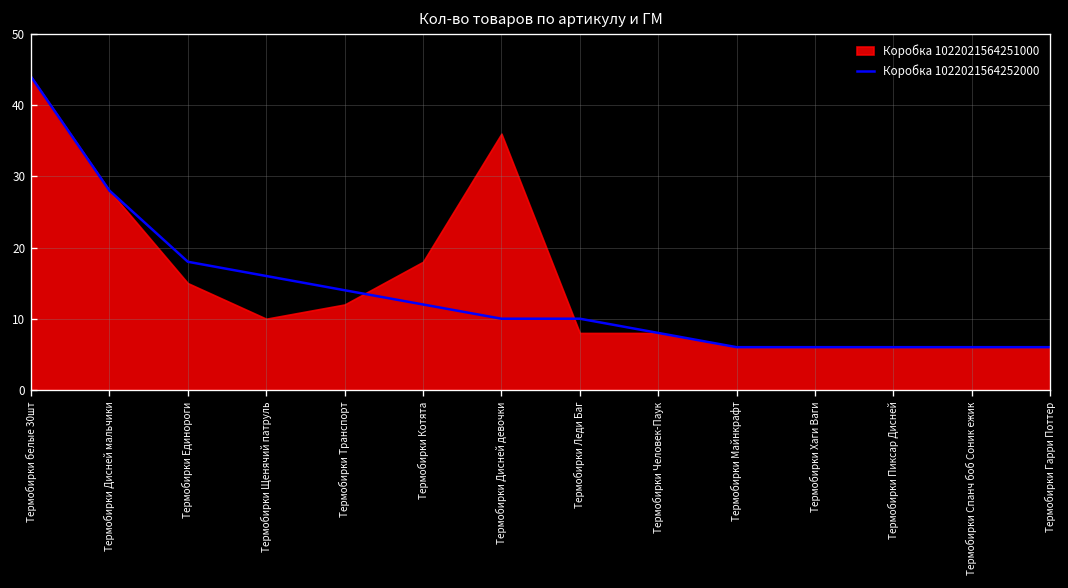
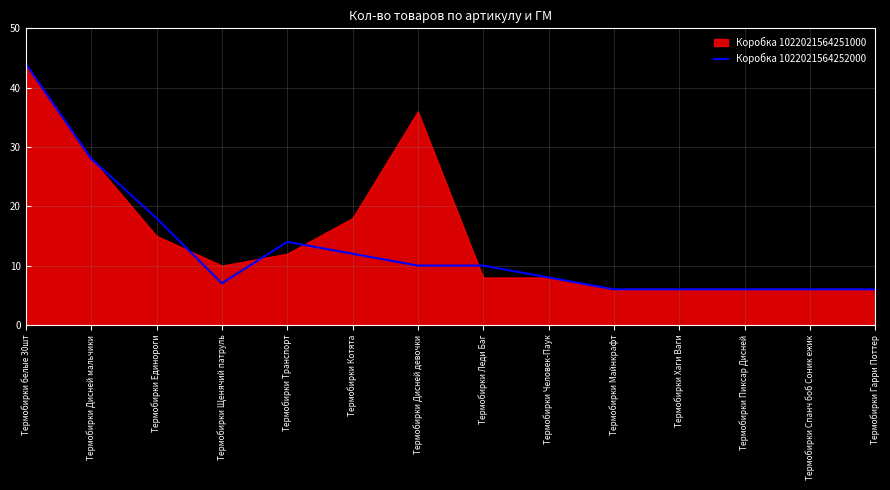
  {
    "Коробка 1022021564252000": {
      "Термобирки Единороги": 18,
-     "Термобирки Щенячий патруль": 16,
+     "Термобирки Щенячий патруль": 7,
      "Термобирки Транспорт": 14,
      "Термобирки Котята": 12,
      "Термобирки Дисней девочки": 10,
      "Термобирки Леди Баг": 10
    },
    "Коробка 1022021564251000": {
      "Термобирки Единороги": 15,
      "Термобирки Щенячий патруль": 10,
      "Термобирки Транспорт": 12,
      "Термобирки Котята": 18,
      "Термобирки Дисней девочки": 36,
      "Термобирки Леди Баг": 8
    }
  }
